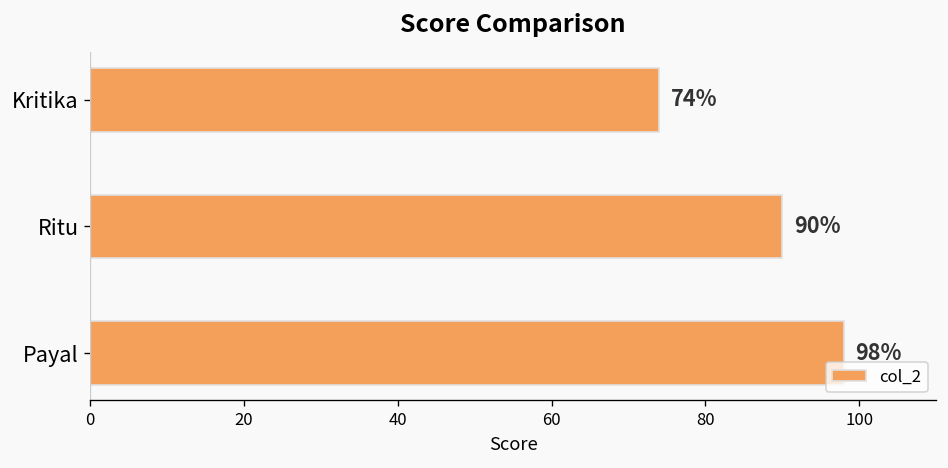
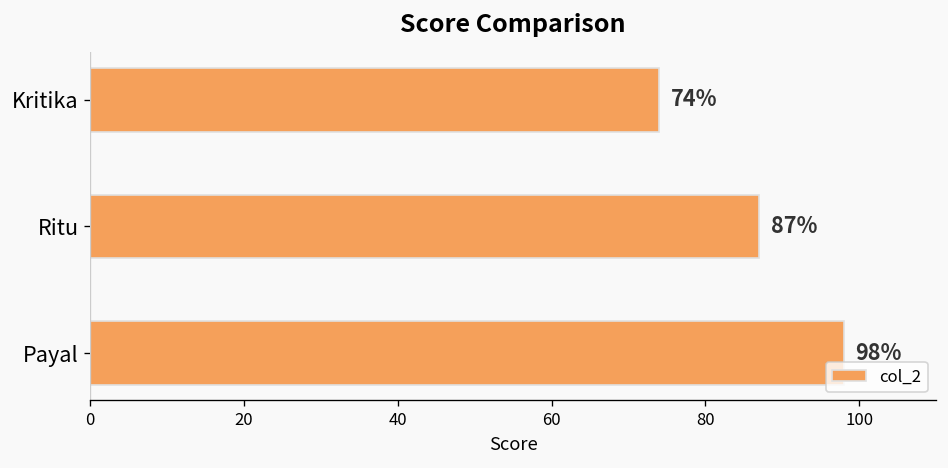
  {
    "Kritika": "74%",
-   "Ritu": "90%"
+   "Ritu": "87%"
  }
